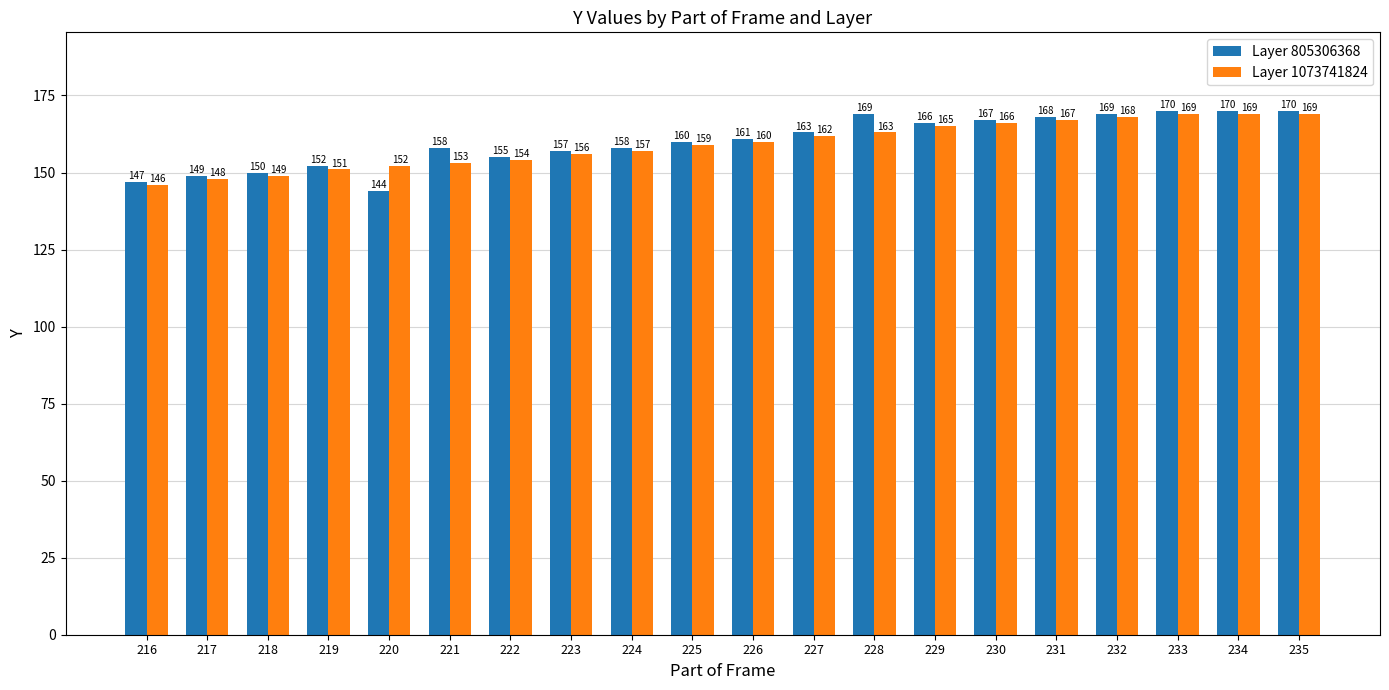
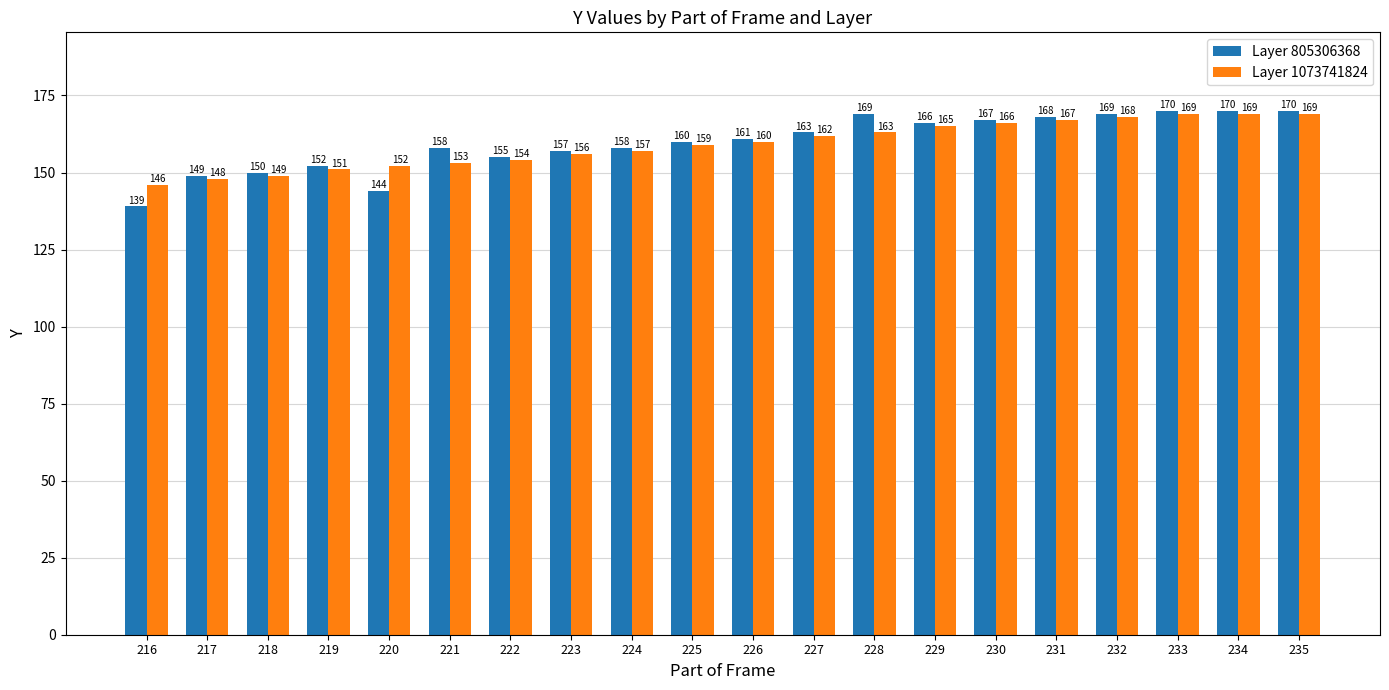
  {
    "Layer 805306368": {
-     "216": 147,
+     "216": 139,
      "217": 149,
      "218": 150,
      "219": 152,
      "220": 144,
      "221": 158,
      "222": 155,
      "223": 157,
      "224": 158,
      "225": 160,
      "226": 161,
      "227": 163,
      "228": 169,
      "229": 166,
      "230": 167,
      "231": 168,
      "232": 169,
      "233": 170,
      "234": 170,
      "235": 170
    },
    "Layer 1073741824": {
      "216": 146,
      "217": 148,
      "218": 149,
      "219": 151,
      "220": 152,
      "221": 153,
      "222": 154,
      "223": 156,
      "224": 157,
      "225": 159,
      "226": 160,
      "227": 162,
      "228": 163,
      "229": 165,
      "230": 166,
      "231": 167,
      "232": 168,
      "233": 169,
      "234": 169,
      "235": 169
    }
  }
